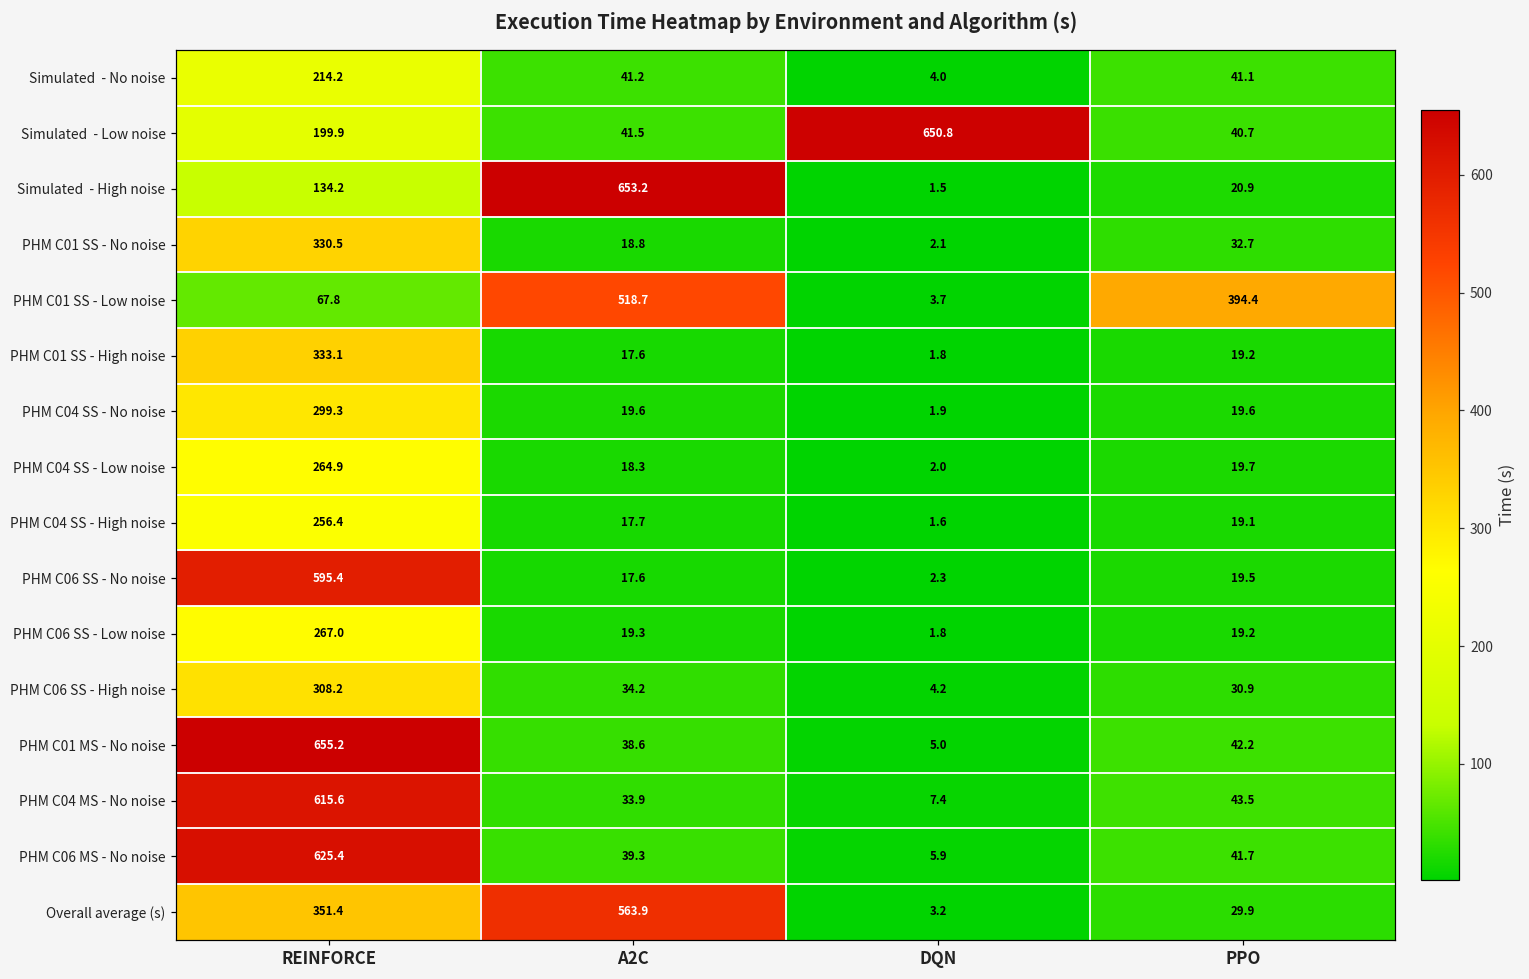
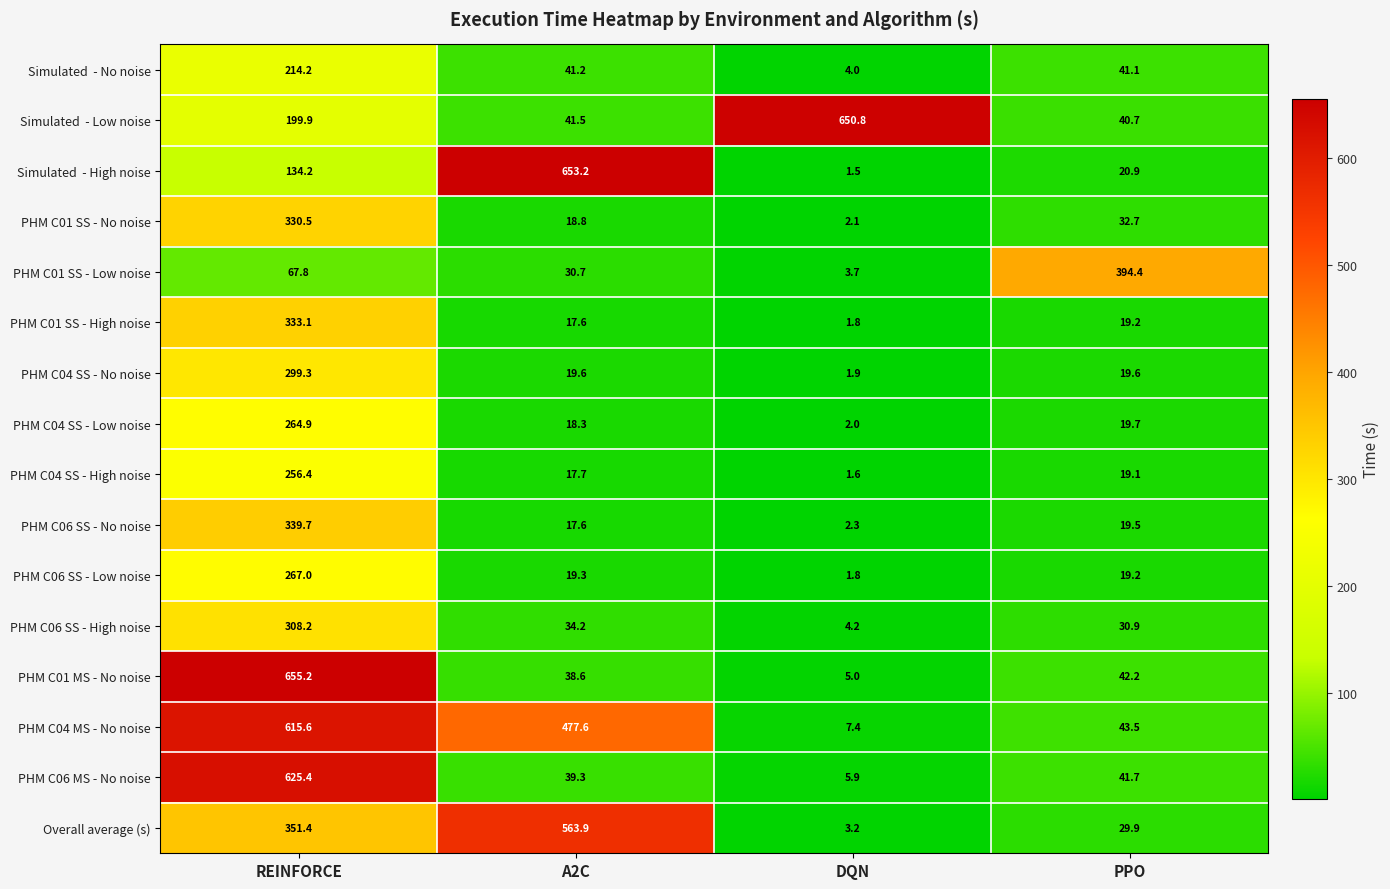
  {
    "Simulated - No noise": {
      "REINFORCE": 214.2,
      "A2C": 41.2,
      "DQN": 4.0,
      "PPO": 41.1
    },
    "Simulated - Low noise": {
      "REINFORCE": 199.9,
      "A2C": 41.5,
      "DQN": 650.8,
      "PPO": 40.7
    },
    "Simulated - High noise": {
      "REINFORCE": 134.2,
      "A2C": 653.2,
      "DQN": 1.5,
      "PPO": 20.9
    },
    "PHM C01 SS - No noise": {
      "REINFORCE": 330.5,
      "A2C": 18.8,
      "DQN": 2.1,
      "PPO": 32.7
    },
    "PHM C01 SS - Low noise": {
      "REINFORCE": 67.8,
-     "A2C": 518.7,
+     "A2C": 30.7,
      "DQN": 3.7,
      "PPO": 394.4
    },
    "PHM C01 SS - High noise": {
      "REINFORCE": 333.1,
      "A2C": 17.6,
      "DQN": 1.8,
      "PPO": 19.2
    },
    "PHM C04 SS - No noise": {
      "REINFORCE": 299.3,
      "A2C": 19.6,
      "DQN": 1.9,
      "PPO": 19.6
    },
    "PHM C04 SS - Low noise": {
      "REINFORCE": 264.9,
      "A2C": 18.3,
      "DQN": 2.0,
      "PPO": 19.7
    },
    "PHM C04 SS - High noise": {
      "REINFORCE": 256.4,
      "A2C": 17.7,
      "DQN": 1.6,
      "PPO": 19.1
    },
    "PHM C06 SS - No noise": {
-     "REINFORCE": 595.4,
+     "REINFORCE": 339.7,
      "A2C": 17.6,
      "DQN": 2.3,
      "PPO": 19.5
    },
    "PHM C06 SS - Low noise": {
      "REINFORCE": 267.0,
      "A2C": 19.3,
      "DQN": 1.8,
      "PPO": 19.2
    },
    "PHM C06 SS - High noise": {
      "REINFORCE": 308.2,
      "A2C": 34.2,
      "DQN": 4.2,
      "PPO": 30.9
    },
    "PHM C01 MS - No noise": {
      "REINFORCE": 655.2,
      "A2C": 38.6,
      "DQN": 5.0,
      "PPO": 42.2
    },
    "PHM C04 MS - No noise": {
      "REINFORCE": 615.6,
-     "A2C": 33.9,
+     "A2C": 477.6,
      "DQN": 7.4,
      "PPO": 43.5
    },
    "PHM C06 MS - No noise": {
      "REINFORCE": 625.4,
      "A2C": 39.3,
      "DQN": 5.9,
      "PPO": 41.7
    },
    "Overall average (s)": {
      "REINFORCE": 351.4,
      "A2C": 563.9,
      "DQN": 3.2,
      "PPO": 29.9
    }
  }
